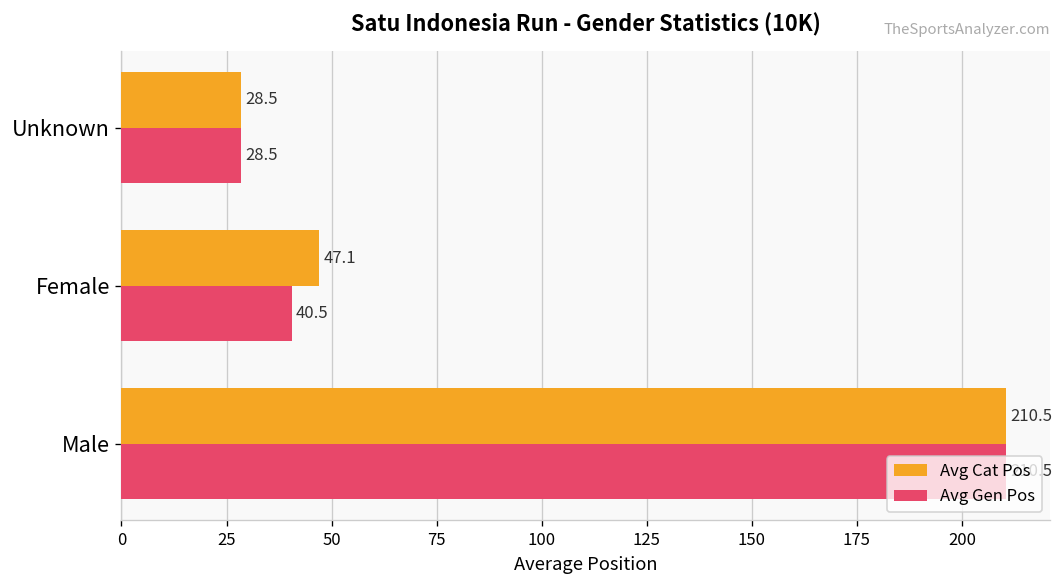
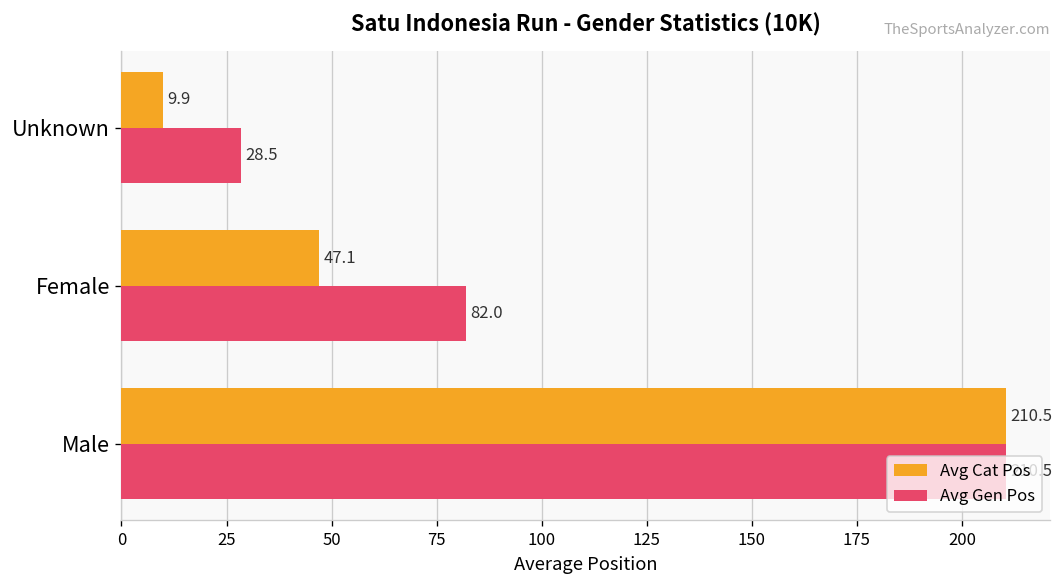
  {
    "Avg Cat Pos": {
-     "Unknown": 28.5,
+     "Unknown": 9.9,
      "Female": 47.1,
      "Male": 210.5
    },
    "Avg Gen Pos": {
      "Unknown": 28.5,
-     "Female": 40.5
+     "Female": 82.0
    }
  }
